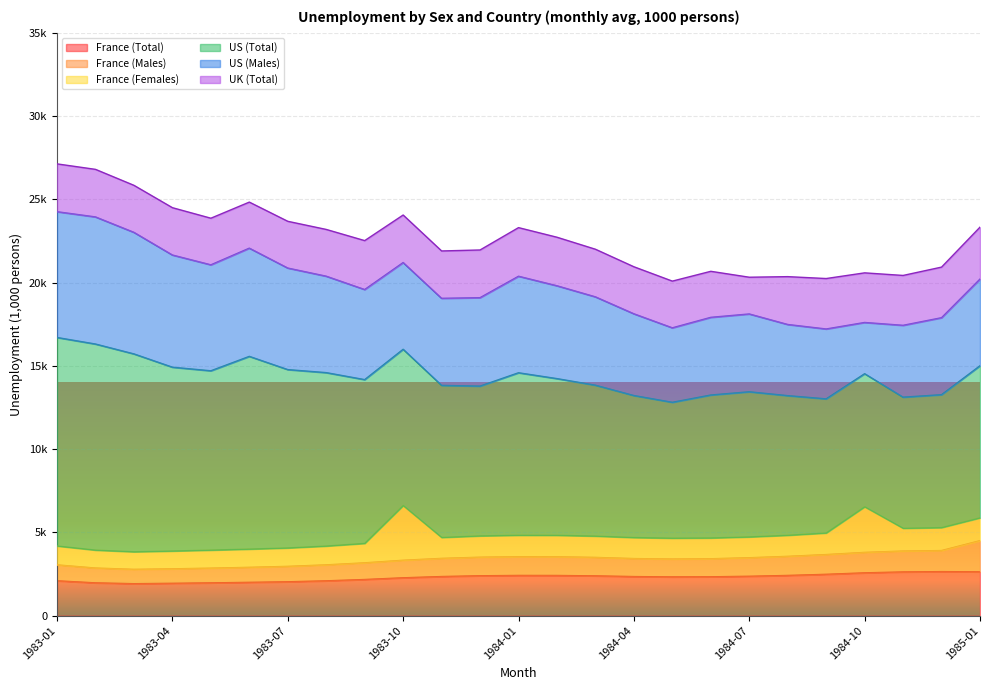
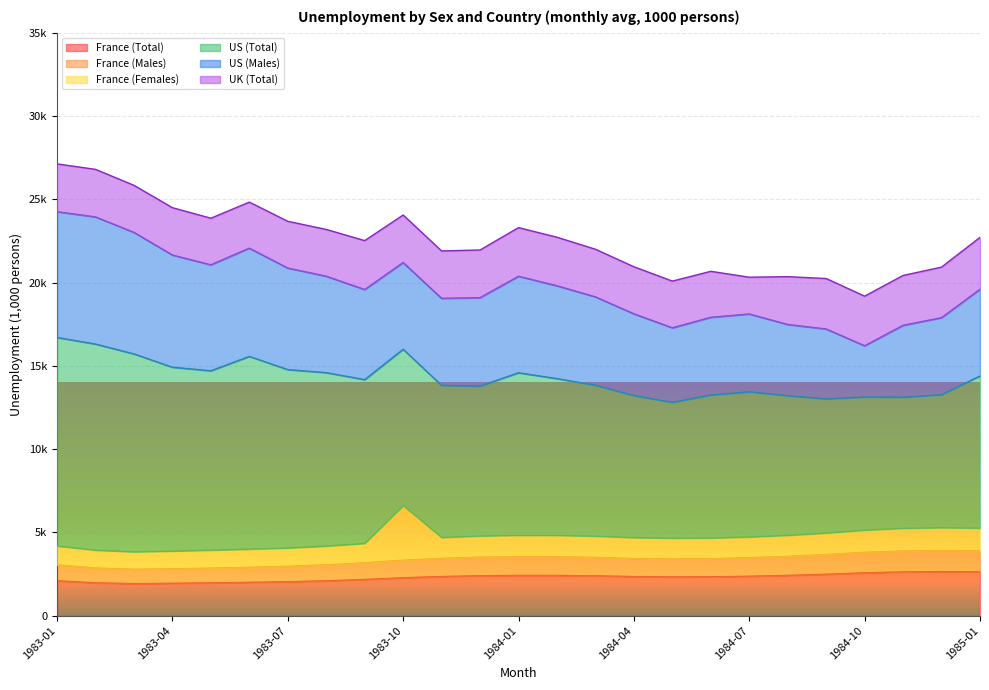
  {
    "France (Total)": {
      "1983-01": 2100,
      "1983-04": 1900,
      "1983-07": 2000,
      "1983-10": 2300,
      "1984-01": 2400,
      "1984-04": 2300,
      "1984-07": 2400,
      "1984-10": 2600,
      "1985-01": 2600
    },
    "France (Males)": {
      "1983-01": 1000,
      "1983-04": 900,
      "1983-07": 900,
      "1983-10": 1100,
      "1984-01": 1100,
      "1984-04": 1100,
      "1984-07": 1100,
      "1984-10": 1200,
-     "1985-01": 1900
+     "1985-01": 1300
    },
    "France (Females)": {
      "1983-01": 1100,
      "1983-04": 1100,
      "1983-07": 1100,
      "1983-10": 3300,
      "1984-01": 1300,
      "1984-04": 1300,
      "1984-07": 1300,
-     "1984-10": 2700,
+     "1984-10": 1300,
      "1985-01": 1400
    },
    "US (Total)": {
      "1983-01": 12500,
      "1983-04": 11000,
      "1983-07": 10700,
      "1983-10": 9400,
      "1984-01": 9800,
      "1984-04": 8500,
      "1984-07": 8700,
      "1984-10": 8000,
      "1985-01": 9100
    },
    "US (Males)": {
      "1983-01": 7600,
      "1983-04": 6700,
      "1983-07": 6100,
      "1983-10": 5200,
      "1984-01": 5800,
      "1984-04": 4900,
      "1984-07": 4700,
      "1984-10": 3100,
      "1985-01": 5200
    },
    "UK (Total)": {
      "1983-01": 2900,
      "1983-04": 2800,
      "1983-07": 2800,
      "1983-10": 2900,
      "1984-01": 2900,
      "1984-04": 2800,
      "1984-07": 2200,
      "1984-10": 3000,
      "1985-01": 3100
    }
  }
